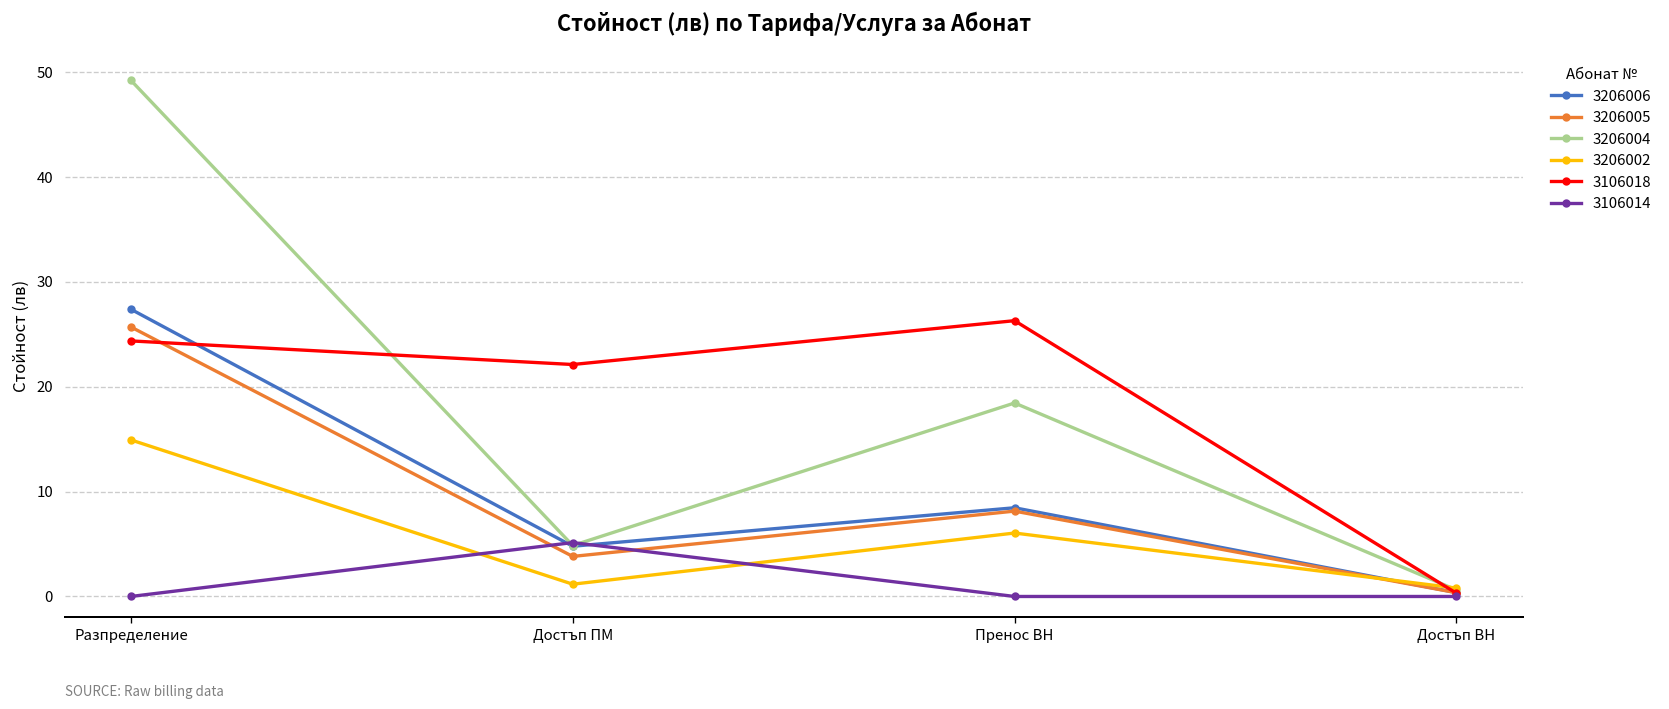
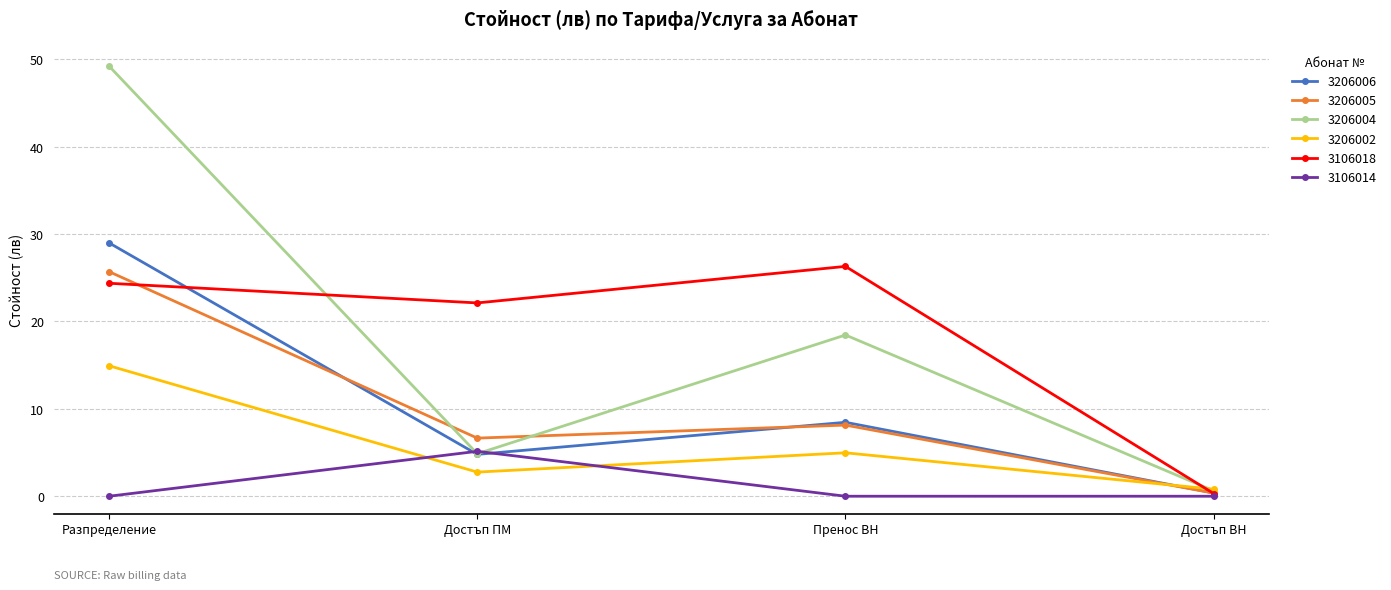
  {
    "3206006": {
-     "Разпределение": 27,
+     "Разпределение": 29,
      "Пренос ВН": 8
    },
    "3206005": {
      "Разпределение": 26,
-     "Достъп ПМ": 4,
+     "Достъп ПМ": 7,
      "Пренос ВН": 8
    },
    "3206004": {
      "Разпределение": 49,
      "Пренос ВН": 18
    },
    "3206002": {
      "Разпределение": 15,
-     "Достъп ПМ": 1,
-     "Пренос ВН": 6
+     "Достъп ПМ": 3,
+     "Пренос ВН": 5
    },
    "3106018": {
      "Разпределение": 24,
      "Достъп ПМ": 22,
      "Пренос ВН": 26
    },
    "3106014": {
      "Разпределение": 0,
      "Пренос ВН": 0,
      "Достъп ВН": 0
    }
  }
